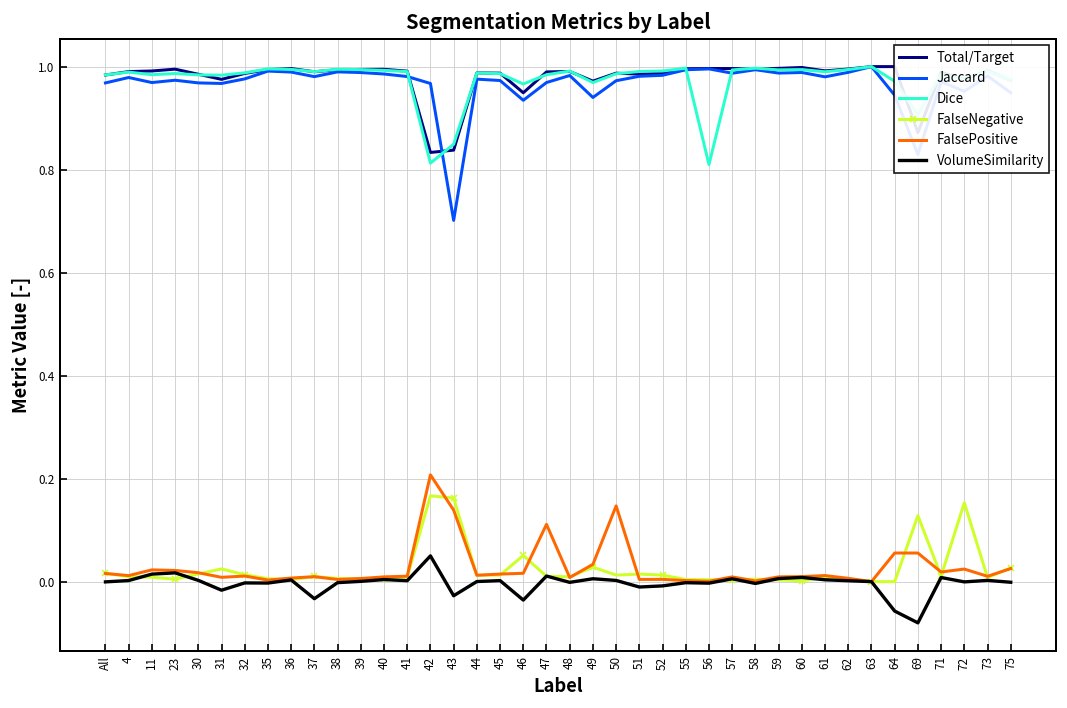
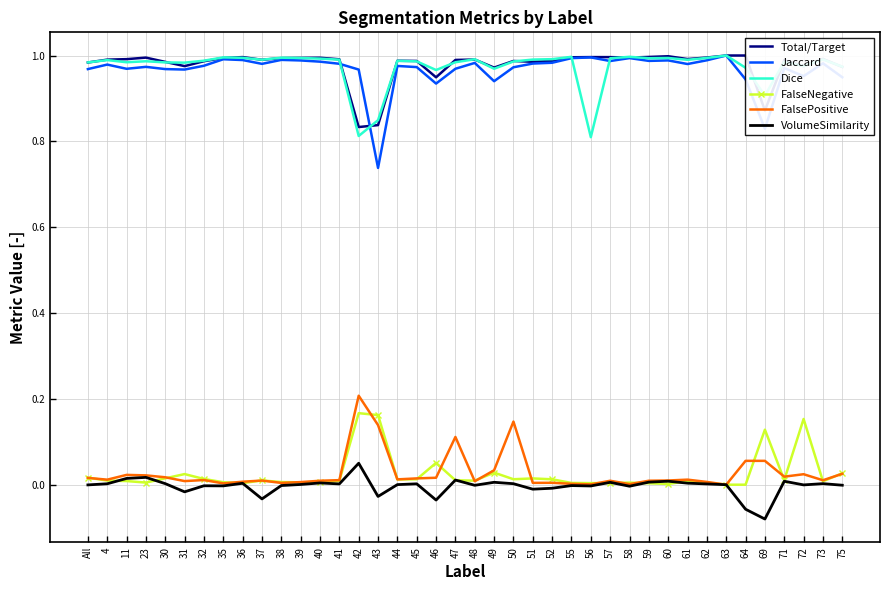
  {
    "Total/Target": {
      "11": 0.99,
      "23": 1.00,
      "31": 0.98,
      "42": 0.83,
      "43": 0.84,
      "46": 0.95
    },
    "Jaccard": {
      "All": 0.97,
      "4": 0.98,
      "11": 0.97,
      "23": 0.97,
      "30": 0.97,
      "31": 0.97,
      "32": 0.98,
      "37": 0.98,
      "40": 0.99,
      "41": 0.98,
      "42": 0.97,
-     "43": 0.70,
+     "43": 0.74,
      "44": 0.98,
      "45": 0.97,
      "46": 0.93,
      "47": 0.97,
      "48": 0.98,
      "49": 0.94,
      "50": 0.97,
      "57": 0.99,
      "59": 0.99,
      "61": 0.98
    },
    "Dice": {
      "11": 0.98,
      "23": 0.99,
      "31": 0.98,
      "42": 0.81,
      "43": 0.85,
      "46": 0.97,
      "56": 0.81
    },
    "FalseNegative": {
      "11": 0.01,
      "23": 0.00,
      "31": 0.02,
      "42": 0.17,
      "43": 0.16,
      "46": 0.05,
      "50": 0.01,
      "51": 0.01,
      "52": 0.01,
      "60": 0.00,
      "64": 0.00,
      "69": 0.13,
      "72": 0.15
    },
    "FalsePositive": {
      "11": 0.02,
      "31": 0.01,
      "42": 0.21,
      "43": 0.14,
      "46": 0.02,
      "47": 0.11,
      "50": 0.15,
      "51": 0.00,
      "52": 0.00,
      "64": 0.06,
      "69": 0.06,
      "71": 0.02,
      "72": 0.02
    },
    "VolumeSimilarity": {
      "All": 0.00,
      "4": 0.00,
      "11": 0.01,
      "30": 0.00,
      "31": -0.02,
      "32": 0.00,
      "37": -0.03,
      "38": 0.00,
      "41": 0.00,
      "42": 0.05,
      "43": -0.03,
      "44": 0.00,
      "45": 0.00,
      "46": -0.04,
      "48": 0.00,
      "49": 0.01,
      "50": 0.00,
      "51": -0.01,
      "52": -0.01,
      "64": -0.06,
      "69": -0.08,
      "72": 0.00,
      "75": 0.00
    }
  }
